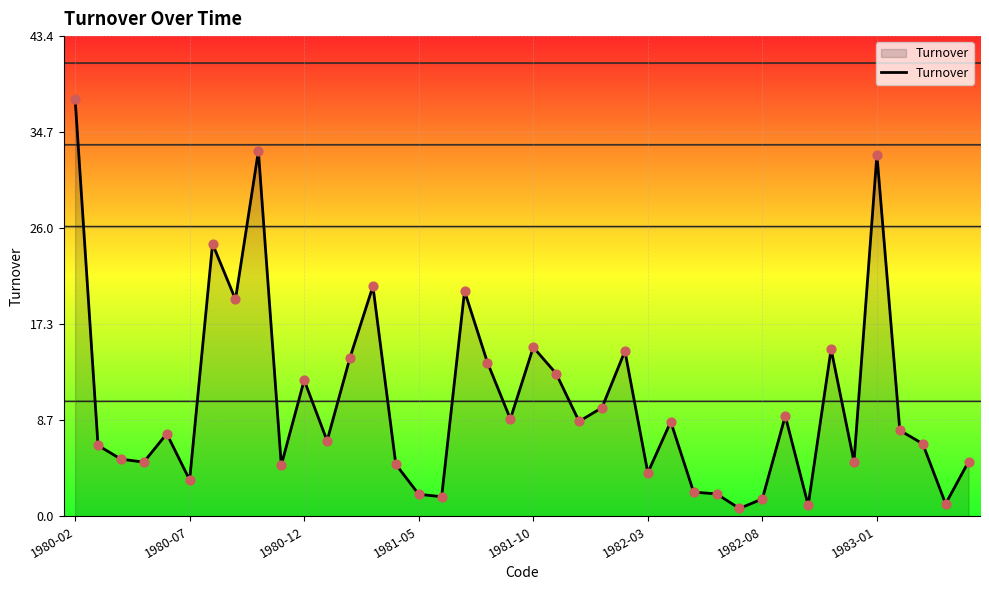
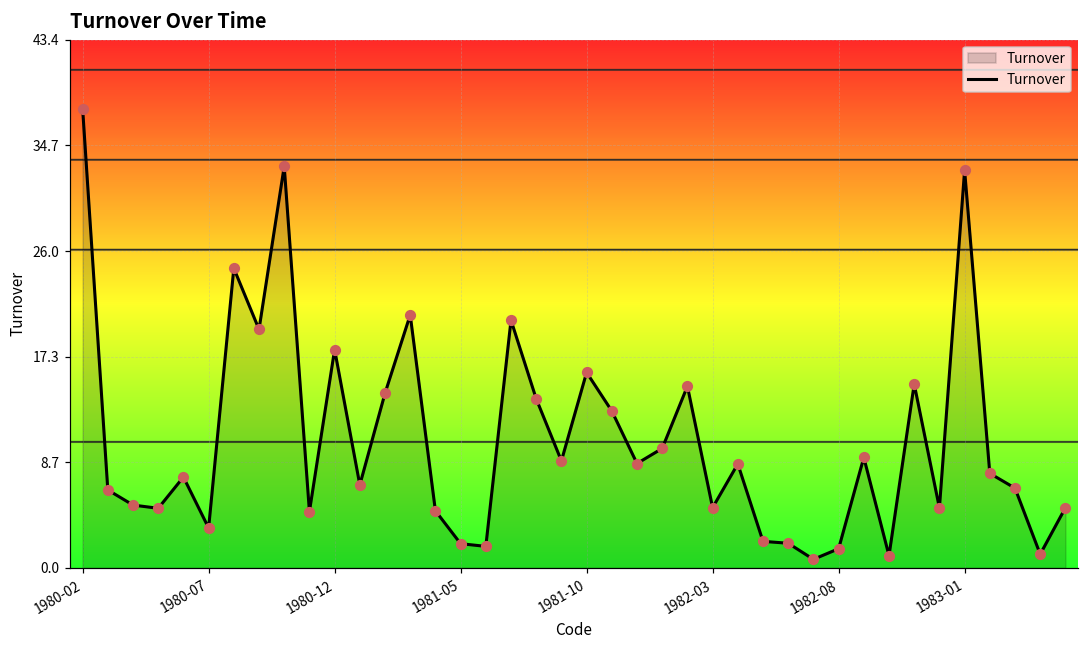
  {
    "1980-02": 37.7,
    "1980-07": 3.3,
-   "1980-12": 12.3,
+   "1980-12": 17.9,
    "1981-05": 2.0,
-   "1981-10": 15.3,
-   "1982-03": 3.9,
+   "1981-10": 16.1,
+   "1982-03": 5.0,
    "1982-08": 1.6,
    "1983-01": 32.7
  }
